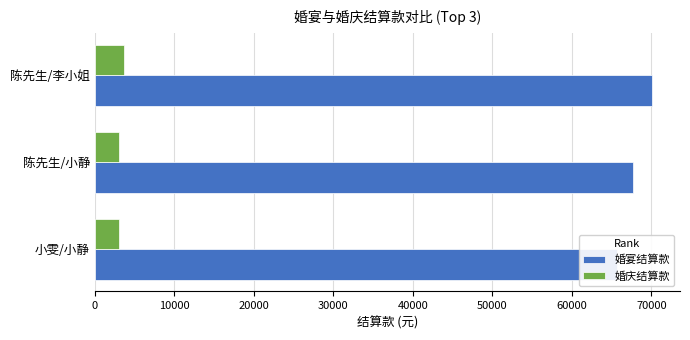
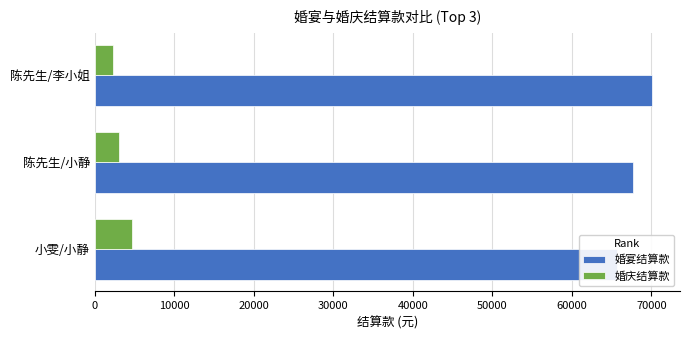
  {
    "婚宴结算款": {
      "陈先生/李小姐": 70000,
      "陈先生/小静": 68000
    },
    "婚庆结算款": {
-     "陈先生/李小姐": 4000,
+     "陈先生/李小姐": 2000,
      "陈先生/小静": 3000,
-     "小雯/小静": 3000
+     "小雯/小静": 5000
    }
  }
